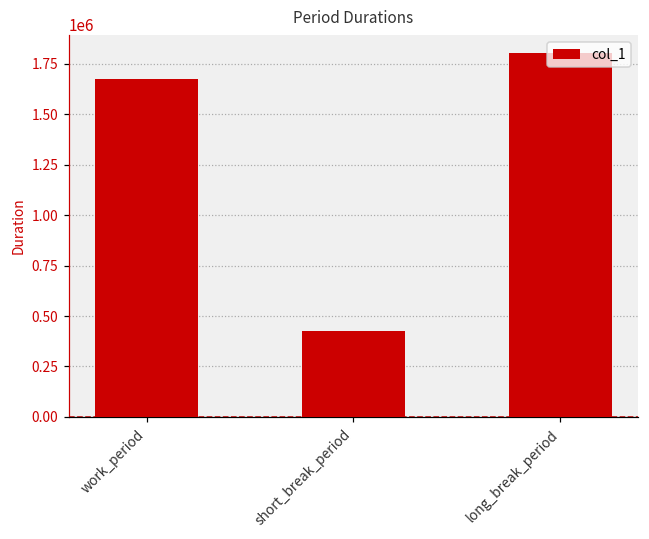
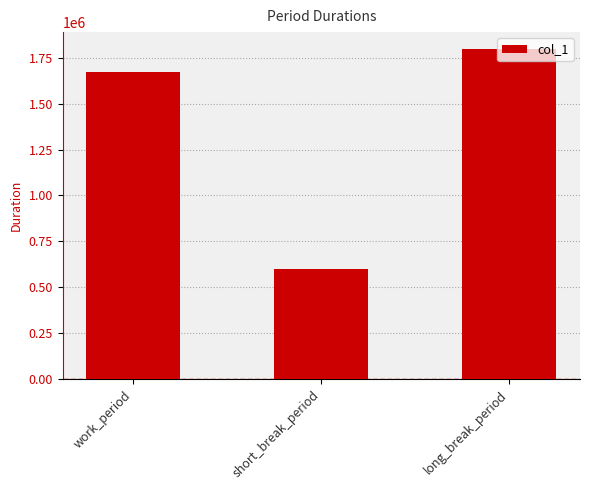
  {
    "work_period": 1670000,
-   "short_break_period": 420000
+   "short_break_period": 600000
  }
